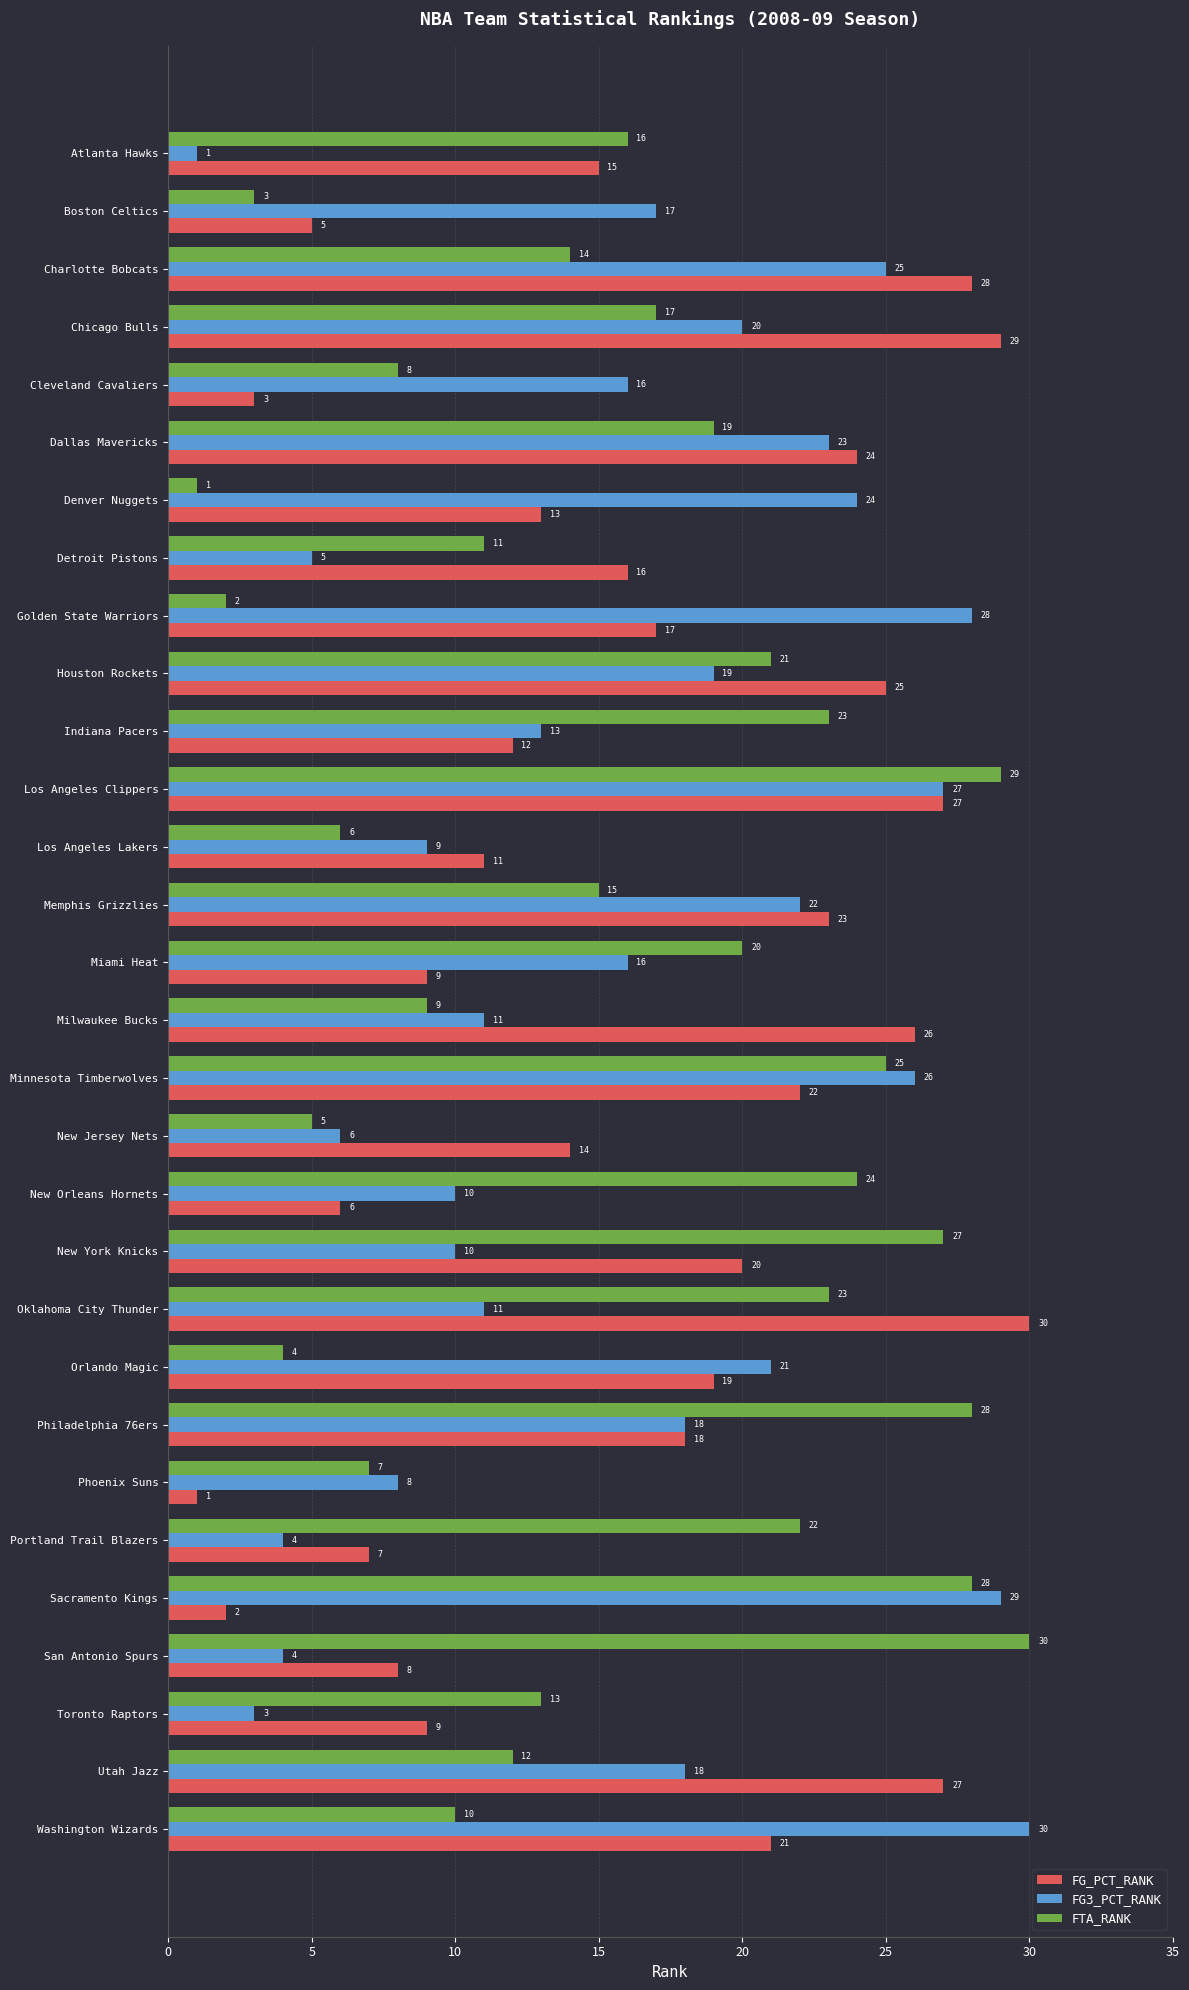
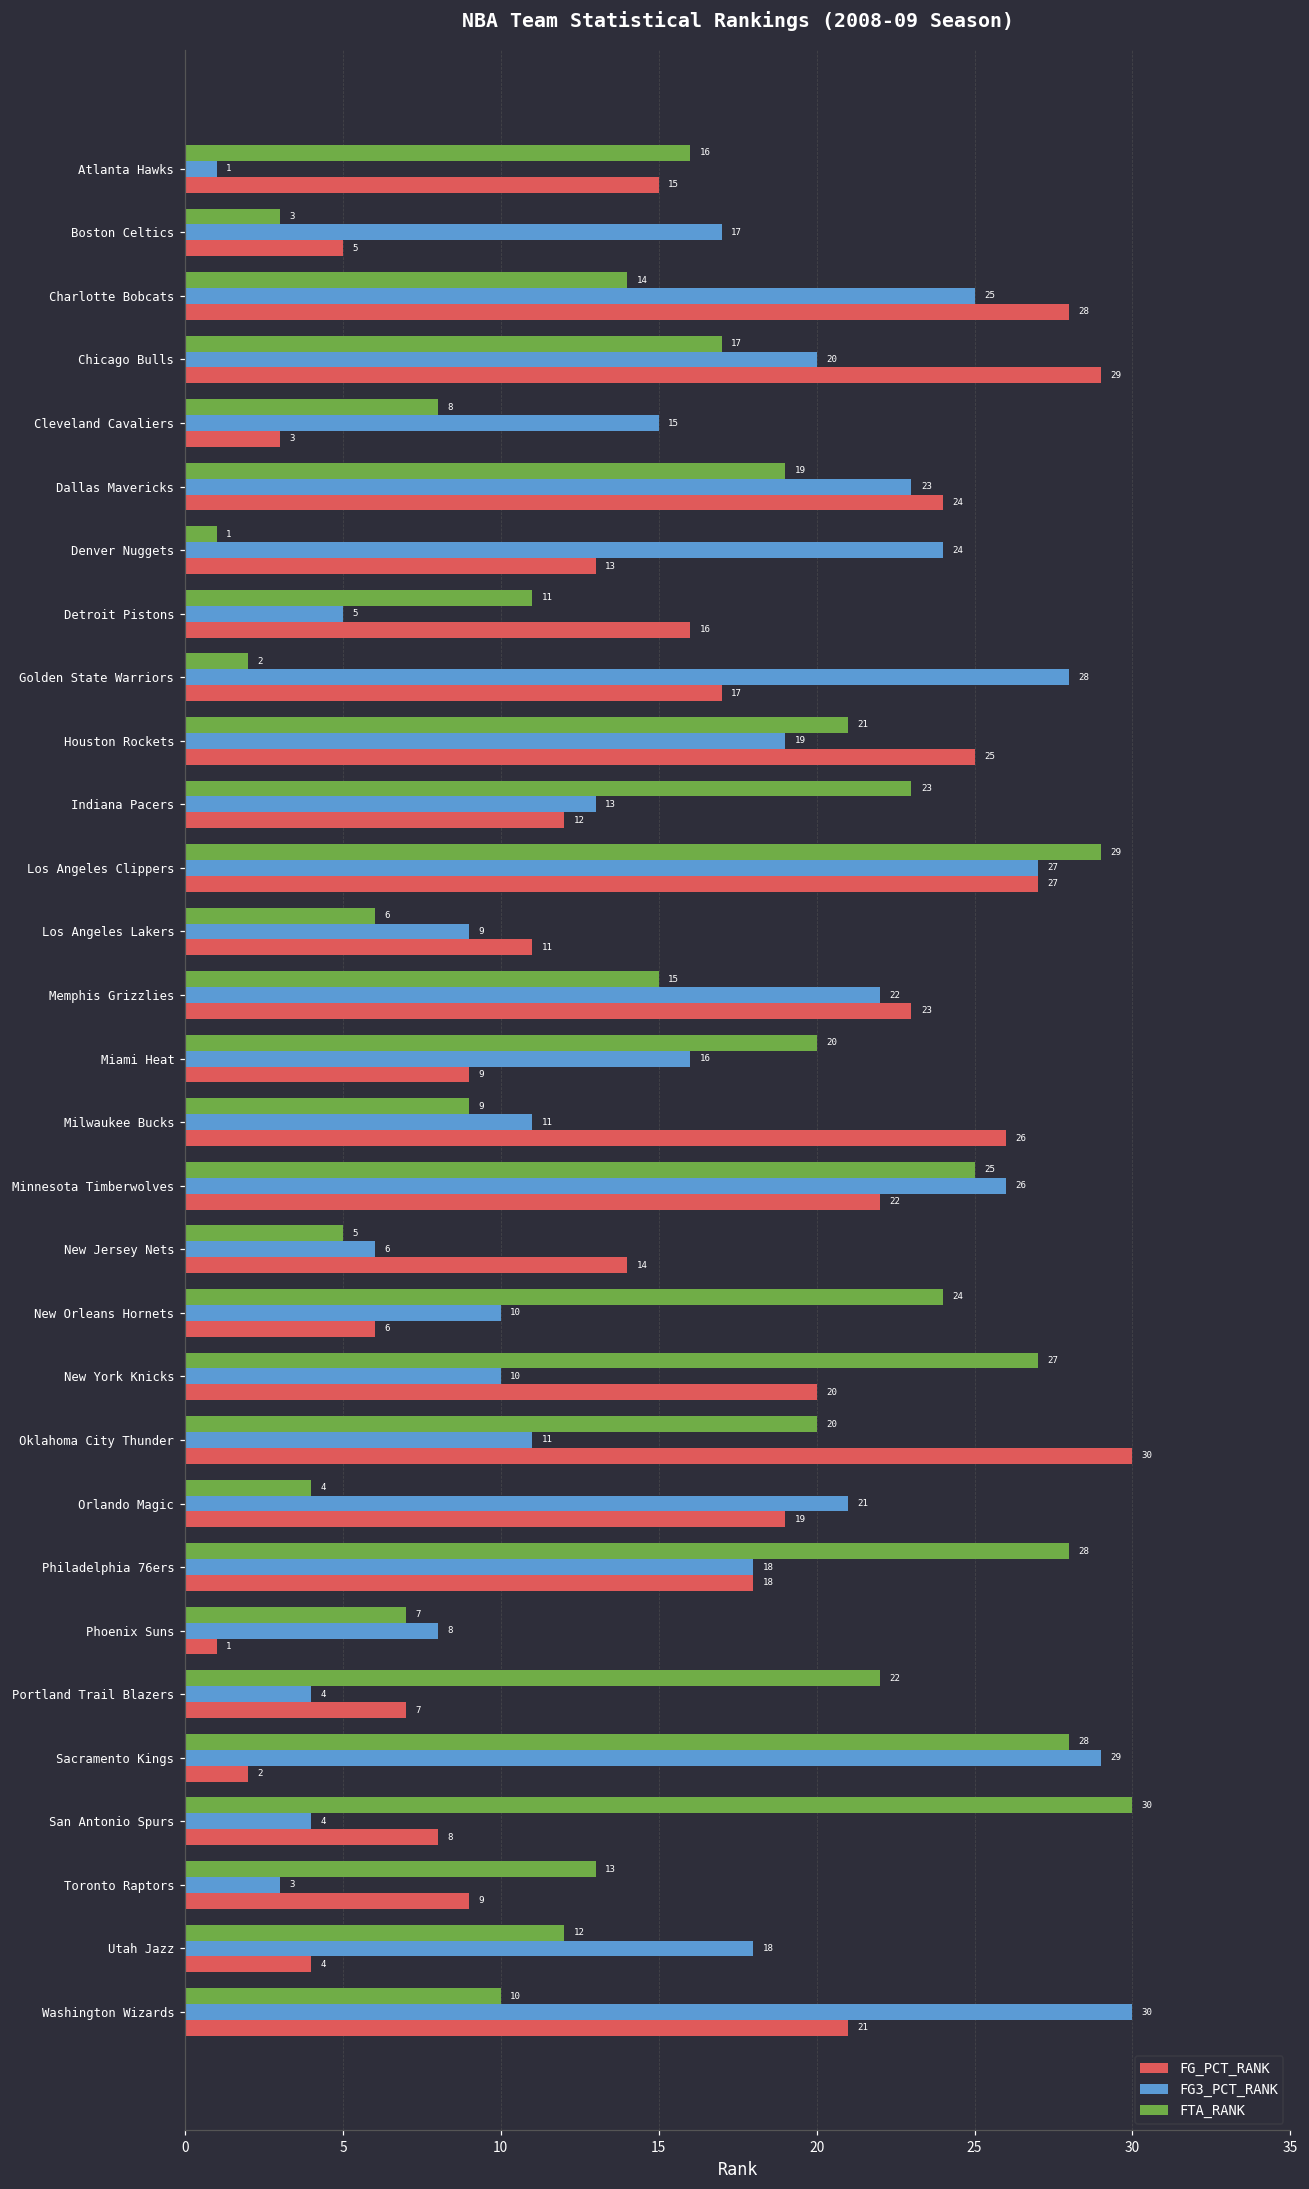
  {
    "FG_PCT_RANK": {
      "Atlanta Hawks": 15,
      "Boston Celtics": 5,
      "Charlotte Bobcats": 28,
      "Chicago Bulls": 29,
      "Cleveland Cavaliers": 3,
      "Dallas Mavericks": 24,
      "Denver Nuggets": 13,
      "Detroit Pistons": 16,
      "Golden State Warriors": 17,
      "Houston Rockets": 25,
      "Indiana Pacers": 12,
      "Los Angeles Clippers": 27,
      "Los Angeles Lakers": 11,
      "Memphis Grizzlies": 23,
      "Miami Heat": 9,
      "Milwaukee Bucks": 26,
      "Minnesota Timberwolves": 22,
      "New Jersey Nets": 14,
      "New Orleans Hornets": 6,
      "New York Knicks": 20,
      "Oklahoma City Thunder": 30,
      "Orlando Magic": 19,
      "Philadelphia 76ers": 18,
      "Phoenix Suns": 1,
      "Portland Trail Blazers": 7,
      "Sacramento Kings": 2,
      "San Antonio Spurs": 8,
      "Toronto Raptors": 9,
-     "Utah Jazz": 27,
+     "Utah Jazz": 4,
      "Washington Wizards": 21
    },
    "FG3_PCT_RANK": {
      "Atlanta Hawks": 1,
      "Boston Celtics": 17,
      "Charlotte Bobcats": 25,
      "Chicago Bulls": 20,
-     "Cleveland Cavaliers": 16,
+     "Cleveland Cavaliers": 15,
      "Dallas Mavericks": 23,
      "Denver Nuggets": 24,
      "Detroit Pistons": 5,
      "Golden State Warriors": 28,
      "Houston Rockets": 19,
      "Indiana Pacers": 13,
      "Los Angeles Clippers": 27,
      "Los Angeles Lakers": 9,
      "Memphis Grizzlies": 22,
      "Miami Heat": 16,
      "Milwaukee Bucks": 11,
      "Minnesota Timberwolves": 26,
      "New Jersey Nets": 6,
      "New Orleans Hornets": 10,
      "New York Knicks": 10,
      "Oklahoma City Thunder": 11,
      "Orlando Magic": 21,
      "Philadelphia 76ers": 18,
      "Phoenix Suns": 8,
      "Portland Trail Blazers": 4,
      "Sacramento Kings": 29,
      "San Antonio Spurs": 4,
      "Toronto Raptors": 3,
      "Utah Jazz": 18,
      "Washington Wizards": 30
    },
    "FTA_RANK": {
      "Atlanta Hawks": 16,
      "Boston Celtics": 3,
      "Charlotte Bobcats": 14,
      "Chicago Bulls": 17,
      "Cleveland Cavaliers": 8,
      "Dallas Mavericks": 19,
      "Denver Nuggets": 1,
      "Detroit Pistons": 11,
      "Golden State Warriors": 2,
      "Houston Rockets": 21,
      "Indiana Pacers": 23,
      "Los Angeles Clippers": 29,
      "Los Angeles Lakers": 6,
      "Memphis Grizzlies": 15,
      "Miami Heat": 20,
      "Milwaukee Bucks": 9,
      "Minnesota Timberwolves": 25,
      "New Jersey Nets": 5,
      "New Orleans Hornets": 24,
      "New York Knicks": 27,
-     "Oklahoma City Thunder": 23,
+     "Oklahoma City Thunder": 20,
      "Orlando Magic": 4,
      "Philadelphia 76ers": 28,
      "Phoenix Suns": 7,
      "Portland Trail Blazers": 22,
      "Sacramento Kings": 28,
      "San Antonio Spurs": 30,
      "Toronto Raptors": 13,
      "Utah Jazz": 12,
      "Washington Wizards": 10
    }
  }
